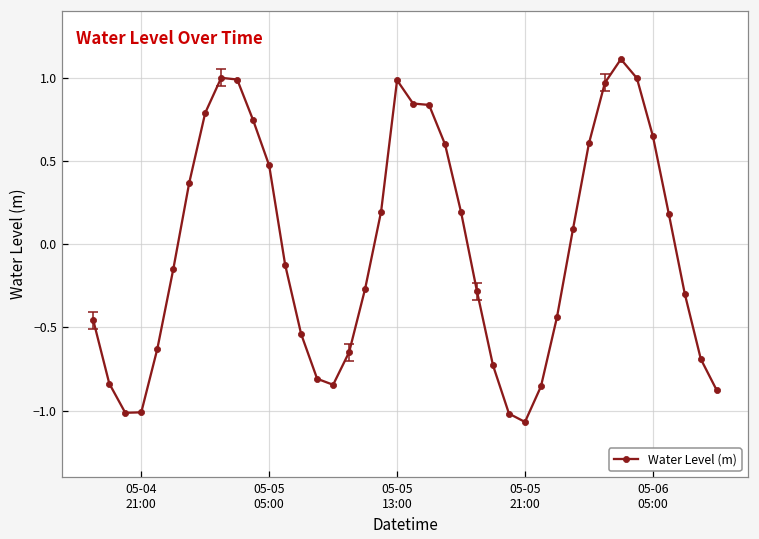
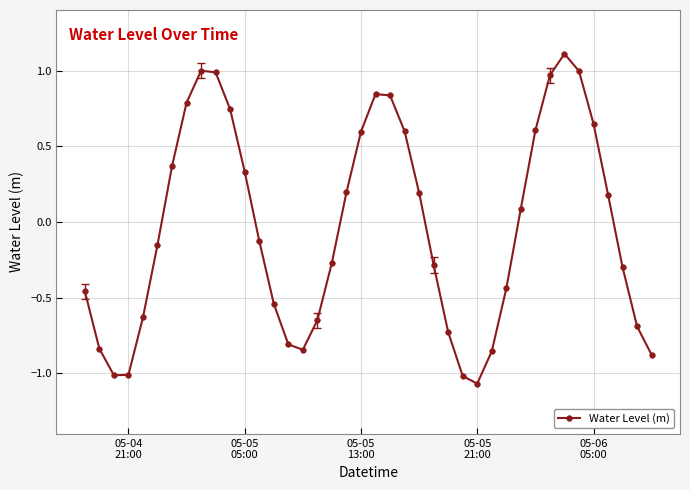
  {
    "Water Level (m)": {
      "05-04 21:00": -1.01,
-     "05-05 05:00": 0.47,
-     "05-05 13:00": 0.98,
+     "05-05 05:00": 0.33,
+     "05-05 13:00": 0.60,
      "05-05 21:00": -1.07,
      "05-06 05:00": 0.65
    }
  }
